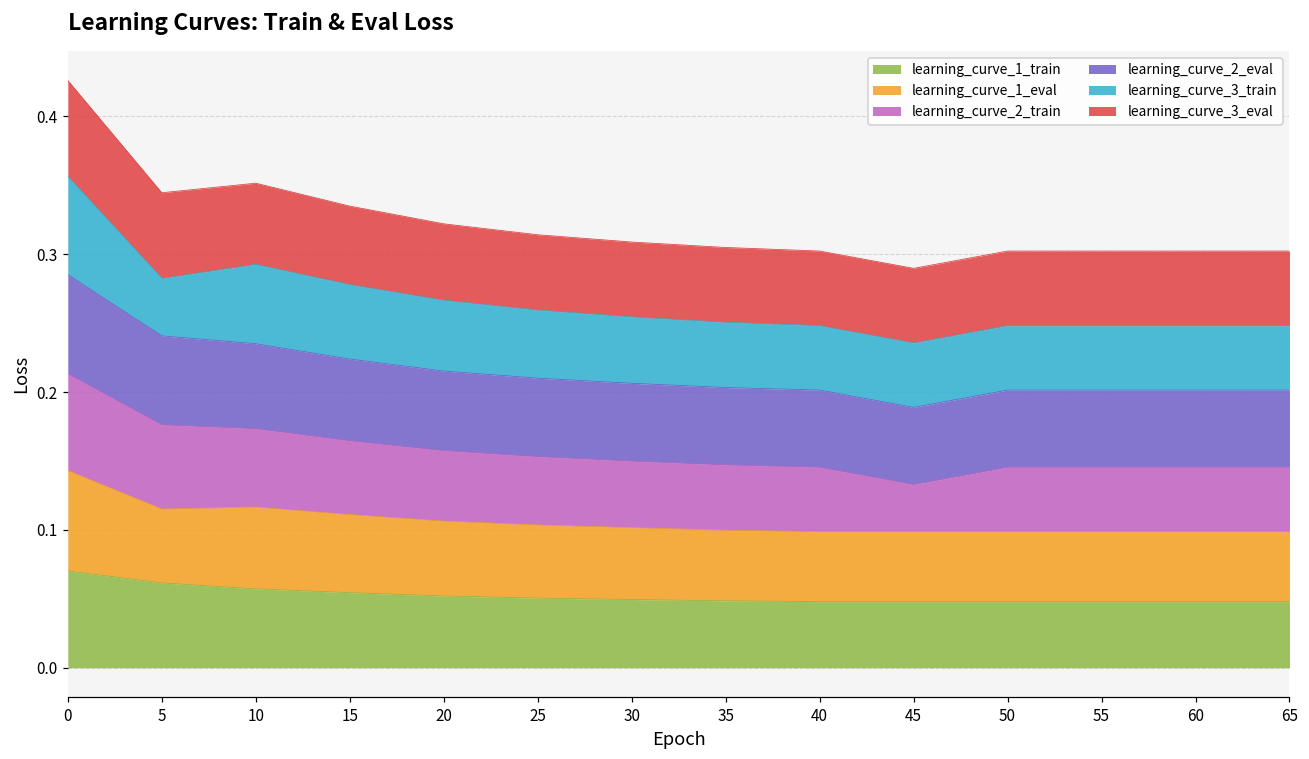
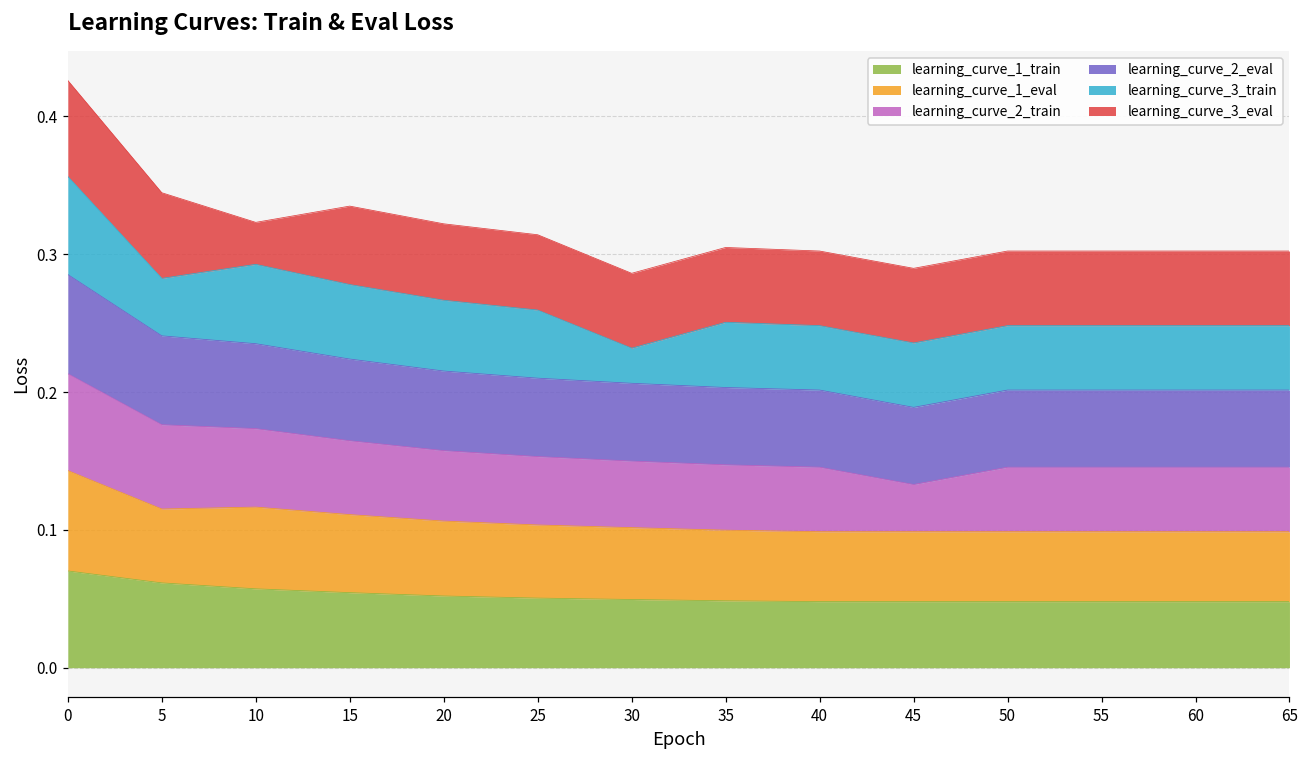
  {
    "learning_curve_1_train": {
      "0": 0.070,
      "5": 0.062,
      "10": 0.057,
      "15": 0.054,
      "20": 0.052,
      "25": 0.051,
      "30": 0.049,
      "35": 0.049,
      "40": 0.048,
      "45": 0.048,
      "50": 0.048,
      "55": 0.048,
      "60": 0.048,
      "65": 0.048
    },
    "learning_curve_1_eval": {
      "0": 0.073,
      "5": 0.054,
      "10": 0.059,
      "15": 0.057,
      "20": 0.054,
      "25": 0.053,
      "30": 0.052,
      "35": 0.051,
      "40": 0.051,
      "45": 0.051,
      "50": 0.051,
      "55": 0.051,
      "60": 0.051,
      "65": 0.051
    },
    "learning_curve_2_train": {
      "0": 0.070,
      "5": 0.061,
      "10": 0.057,
      "15": 0.054,
      "20": 0.051,
      "25": 0.050,
      "30": 0.048,
      "35": 0.047,
      "40": 0.047,
      "45": 0.034,
      "50": 0.047,
      "55": 0.047,
      "60": 0.047,
      "65": 0.047
    },
    "learning_curve_2_eval": {
      "0": 0.072,
      "5": 0.065,
      "10": 0.062,
      "15": 0.059,
      "20": 0.058,
      "25": 0.057,
      "30": 0.056,
      "35": 0.056,
      "40": 0.056,
      "45": 0.056,
      "50": 0.056,
      "55": 0.056,
      "60": 0.056,
      "65": 0.056
    },
    "learning_curve_3_train": {
      "0": 0.071,
      "5": 0.042,
      "10": 0.058,
      "15": 0.054,
      "20": 0.051,
      "25": 0.049,
-     "30": 0.048,
+     "30": 0.025,
      "35": 0.047,
      "40": 0.047,
      "45": 0.047,
      "50": 0.047,
      "55": 0.047,
      "60": 0.047,
      "65": 0.047
    },
    "learning_curve_3_eval": {
      "0": 0.070,
      "5": 0.062,
-     "10": 0.059,
+     "10": 0.030,
      "15": 0.057,
      "20": 0.055,
      "25": 0.055,
      "30": 0.054,
      "35": 0.054,
      "40": 0.054,
      "45": 0.054,
      "50": 0.054,
      "55": 0.054,
      "60": 0.054,
      "65": 0.054
    }
  }
